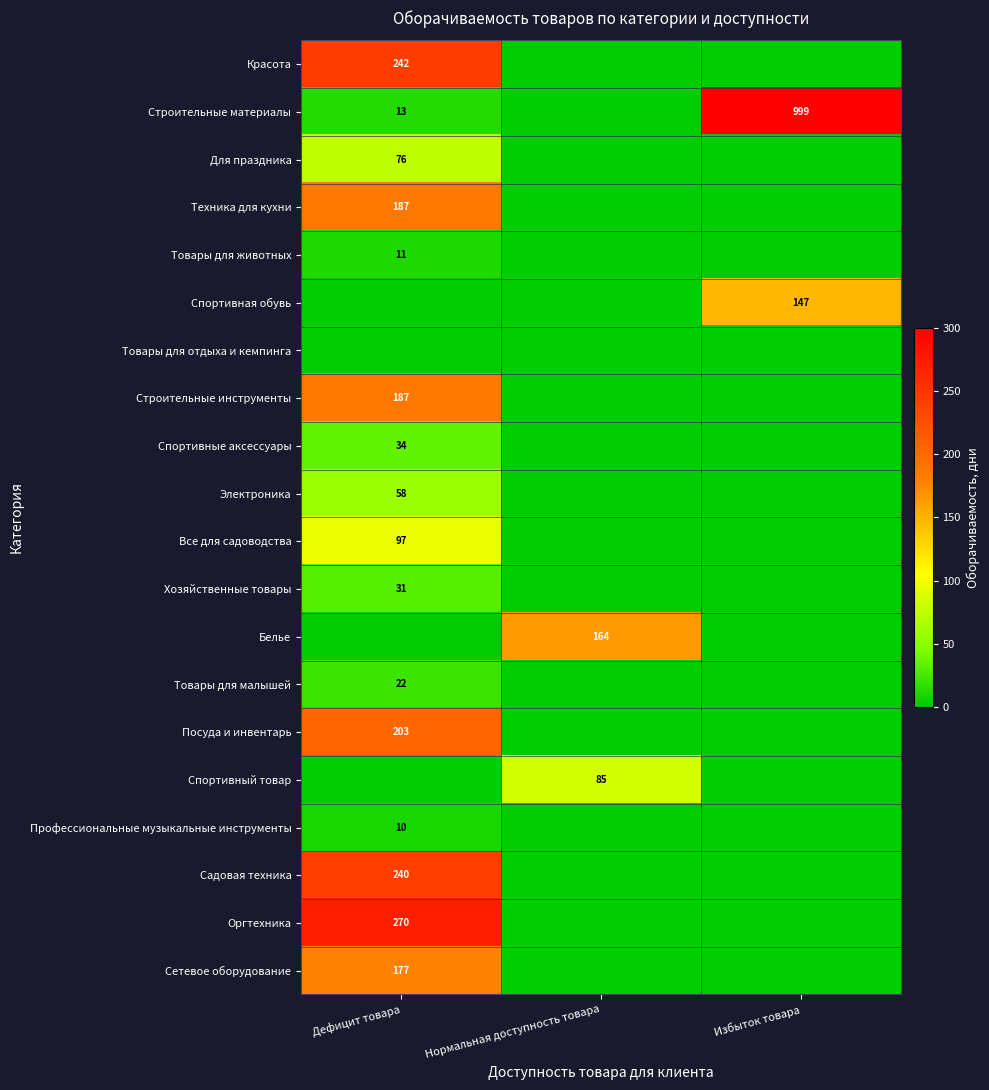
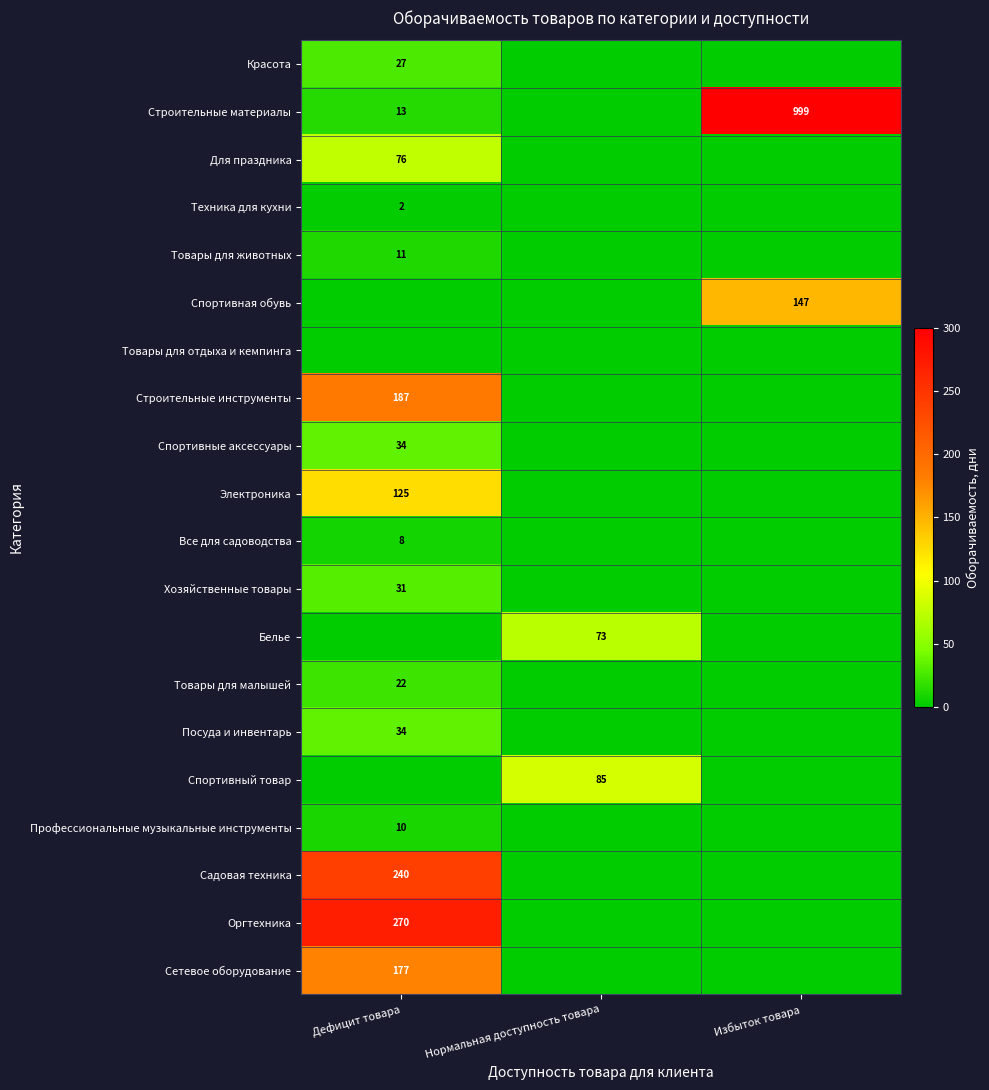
  {
    "Красота": {
-     "Дефицит товара": 242
+     "Дефицит товара": 27
    },
    "Строительные материалы": {
      "Дефицит товара": 13,
      "Избыток товара": 999
    },
    "Для праздника": {
      "Дефицит товара": 76
    },
    "Техника для кухни": {
-     "Дефицит товара": 187
+     "Дефицит товара": 2
    },
    "Товары для животных": {
      "Дефицит товара": 11
    },
    "Спортивная обувь": {
      "Избыток товара": 147
    },
    "Строительные инструменты": {
      "Дефицит товара": 187
    },
    "Спортивные аксессуары": {
      "Дефицит товара": 34
    },
    "Электроника": {
-     "Дефицит товара": 58
+     "Дефицит товара": 125
    },
    "Все для садоводства": {
-     "Дефицит товара": 97
+     "Дефицит товара": 8
    },
    "Хозяйственные товары": {
      "Дефицит товара": 31
    },
    "Белье": {
-     "Нормальная доступность товара": 164
+     "Нормальная доступность товара": 73
    },
    "Товары для малышей": {
      "Дефицит товара": 22
    },
    "Посуда и инвентарь": {
-     "Дефицит товара": 203
+     "Дефицит товара": 34
    },
    "Спортивный товар": {
      "Нормальная доступность товара": 85
    },
    "Профессиональные музыкальные инструменты": {
      "Дефицит товара": 10
    },
    "Садовая техника": {
      "Дефицит товара": 240
    },
    "Оргтехника": {
      "Дефицит товара": 270
    },
    "Сетевое оборудование": {
      "Дефицит товара": 177
    }
  }
